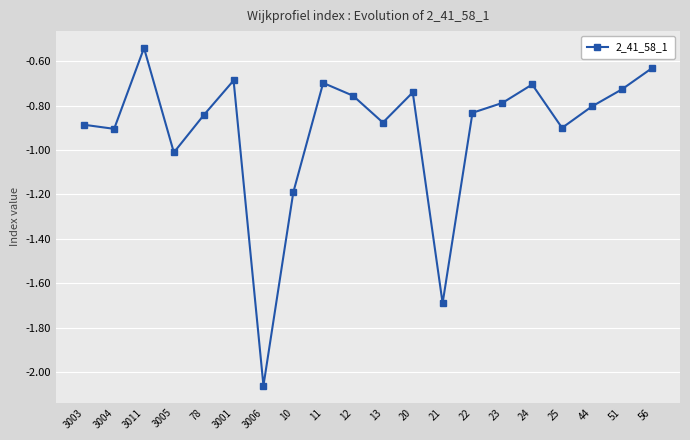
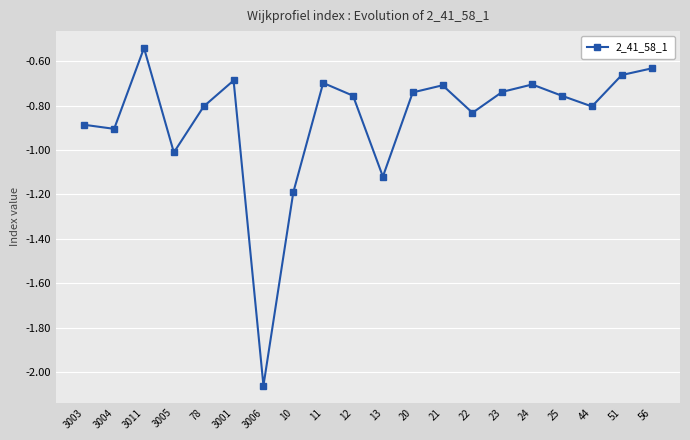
  {
    "3003": -0.89,
    "3004": -0.90,
    "3011": -0.54,
    "3005": -1.01,
-   "78": -0.84,
+   "78": -0.80,
    "3001": -0.69,
    "3006": -2.06,
    "10": -1.19,
    "11": -0.70,
    "12": -0.76,
-   "13": -0.88,
+   "13": -1.12,
    "20": -0.74,
-   "21": -1.69,
+   "21": -0.71,
    "22": -0.83,
-   "23": -0.79,
+   "23": -0.74,
    "24": -0.70,
-   "25": -0.90,
+   "25": -0.76,
    "44": -0.80,
-   "51": -0.73,
+   "51": -0.66,
    "56": -0.63
  }
